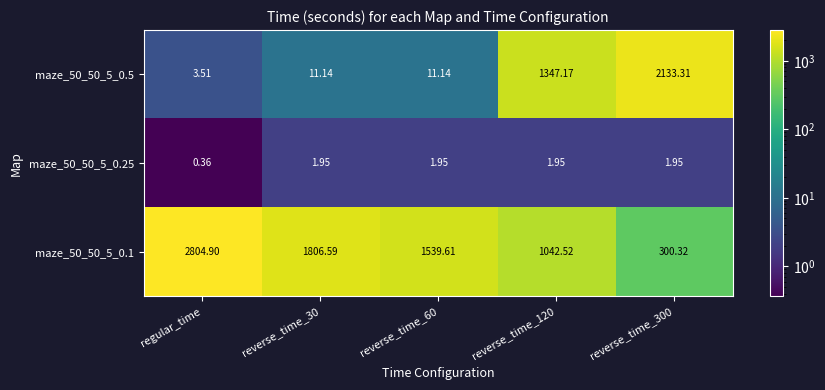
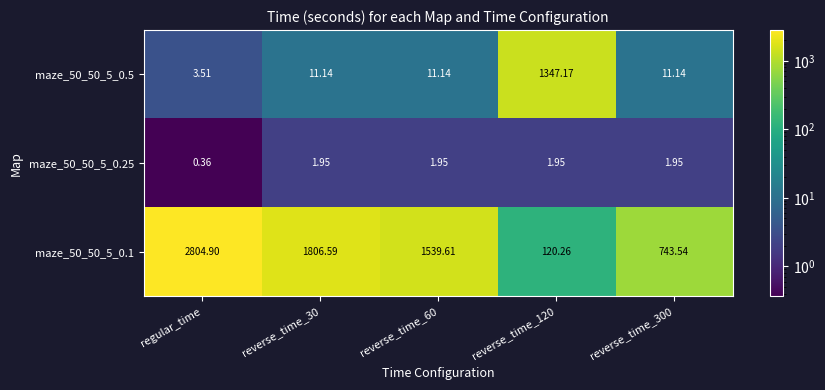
  {
    "maze_50_50_5_0.5": {
      "regular_time": 3.51,
      "reverse_time_30": 11.14,
      "reverse_time_60": 11.14,
      "reverse_time_120": 1347.17,
-     "reverse_time_300": 2133.31
+     "reverse_time_300": 11.14
    },
    "maze_50_50_5_0.25": {
      "regular_time": 0.36,
      "reverse_time_30": 1.95,
      "reverse_time_60": 1.95,
      "reverse_time_120": 1.95,
      "reverse_time_300": 1.95
    },
    "maze_50_50_5_0.1": {
      "regular_time": 2804.90,
      "reverse_time_30": 1806.59,
      "reverse_time_60": 1539.61,
-     "reverse_time_120": 1042.52,
-     "reverse_time_300": 300.32
+     "reverse_time_120": 120.26,
+     "reverse_time_300": 743.54
    }
  }
